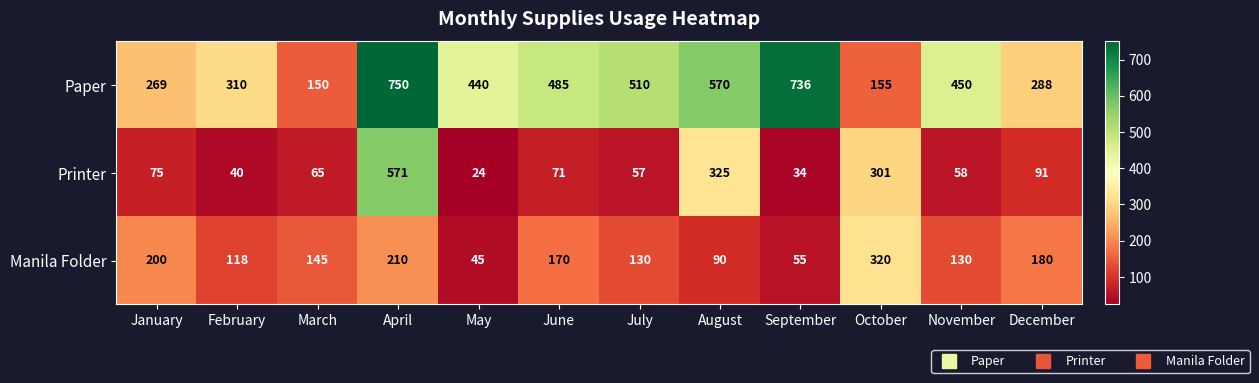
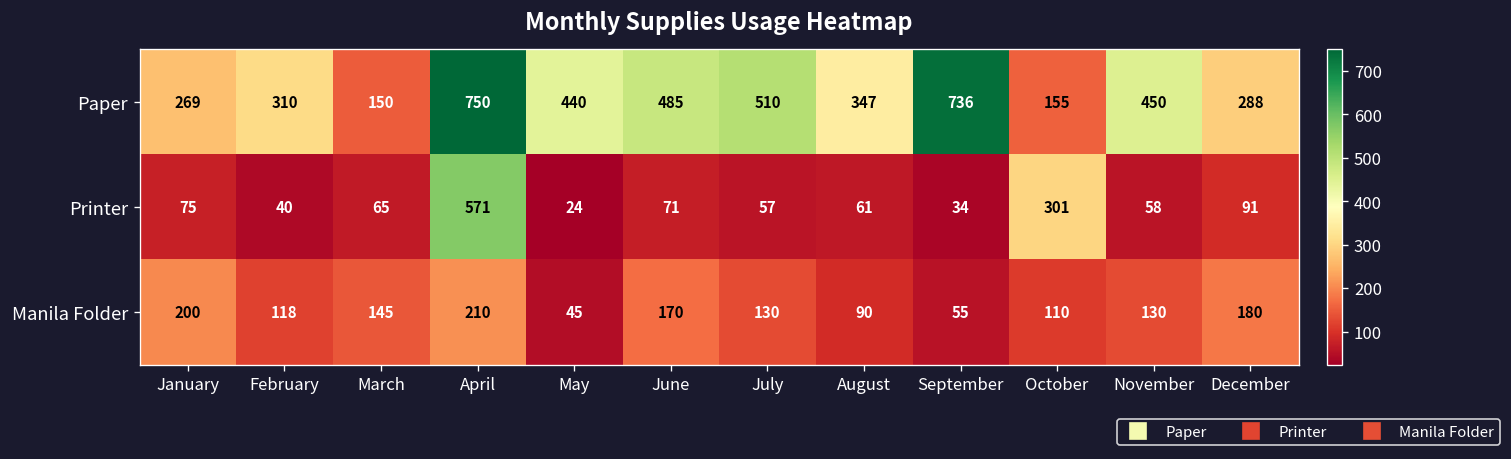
  {
    "Paper": {
      "January": 269,
      "February": 310,
      "March": 150,
      "April": 750,
      "May": 440,
      "June": 485,
      "July": 510,
-     "August": 570,
+     "August": 347,
      "September": 736,
      "October": 155,
      "November": 450,
      "December": 288
    },
    "Printer": {
      "January": 75,
      "February": 40,
      "March": 65,
      "April": 571,
      "May": 24,
      "June": 71,
      "July": 57,
-     "August": 325,
+     "August": 61,
      "September": 34,
      "October": 301,
      "November": 58,
      "December": 91
    },
    "Manila Folder": {
      "January": 200,
      "February": 118,
      "March": 145,
      "April": 210,
      "May": 45,
      "June": 170,
      "July": 130,
      "August": 90,
      "September": 55,
-     "October": 320,
+     "October": 110,
      "November": 130,
      "December": 180
    }
  }
